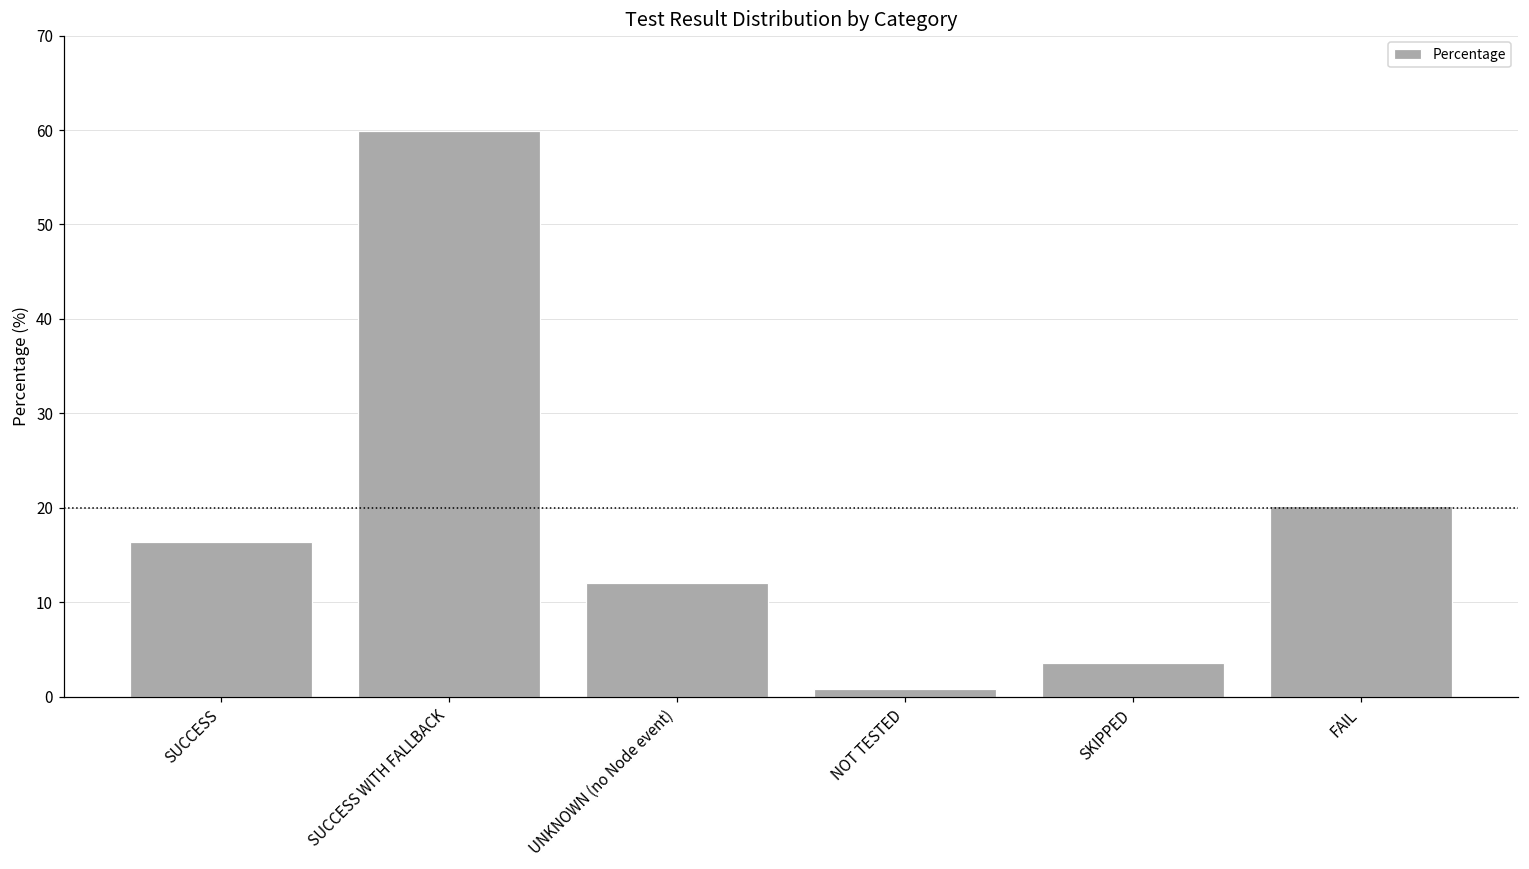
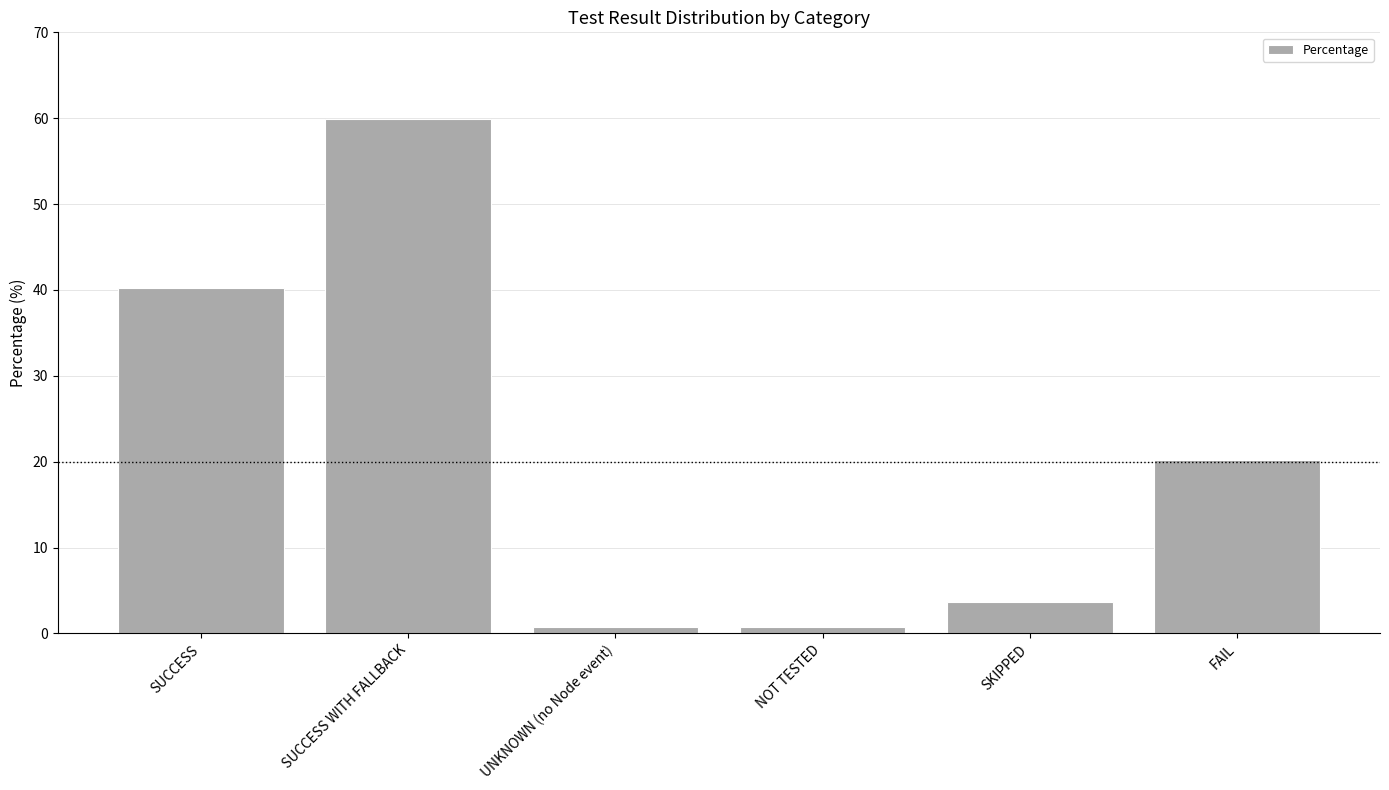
  {
-   "SUCCESS": 16,
+   "SUCCESS": 40,
    "SUCCESS WITH FALLBACK": 60,
-   "UNKNOWN (no Node event)": 12,
+   "UNKNOWN (no Node event)": 1,
    "NOT TESTED": 1,
    "SKIPPED": 4,
    "FAIL": 20
  }
